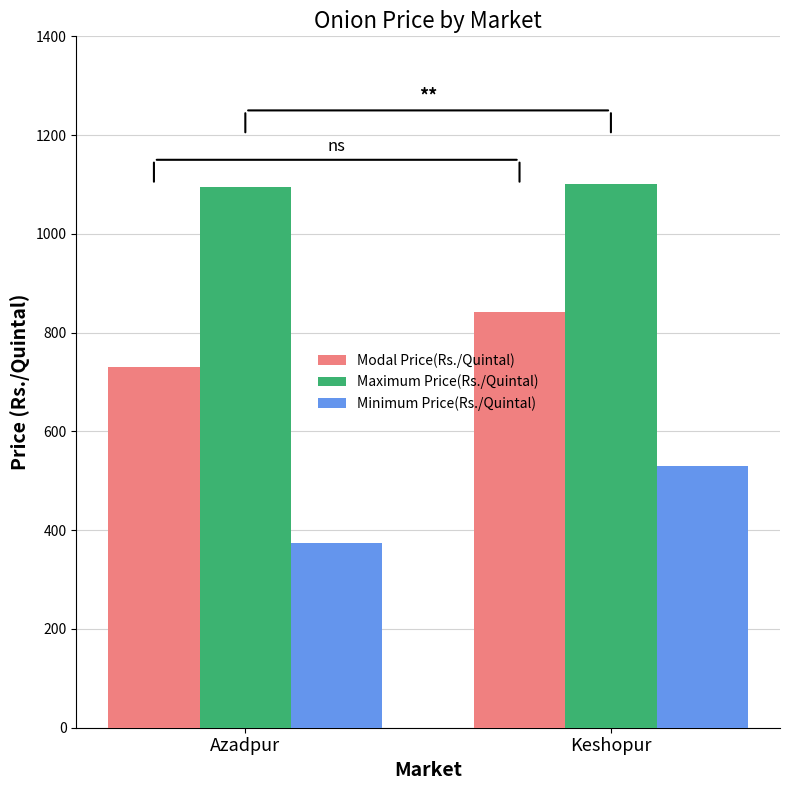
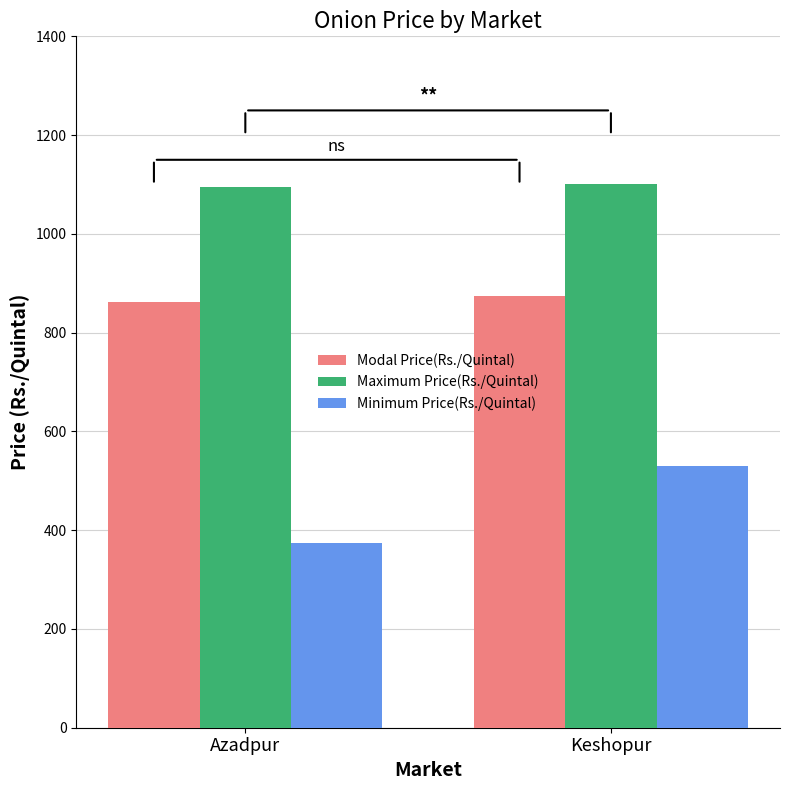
  {
    "Modal Price(Rs./Quintal)": {
-     "Azadpur": 730,
-     "Keshopur": 840
+     "Azadpur": 860,
+     "Keshopur": 880
    },
    "Maximum Price(Rs./Quintal)": {
      "Azadpur": 1090,
      "Keshopur": 1100
    },
    "Minimum Price(Rs./Quintal)": {
      "Azadpur": 380,
      "Keshopur": 530
    }
  }
